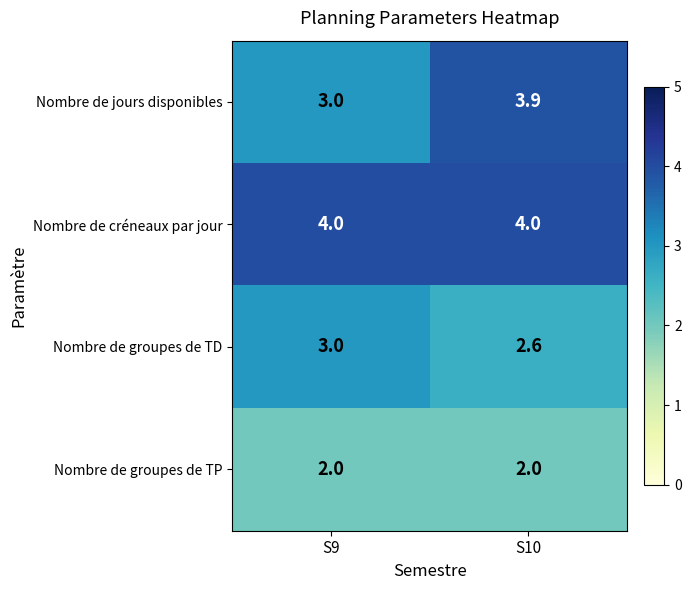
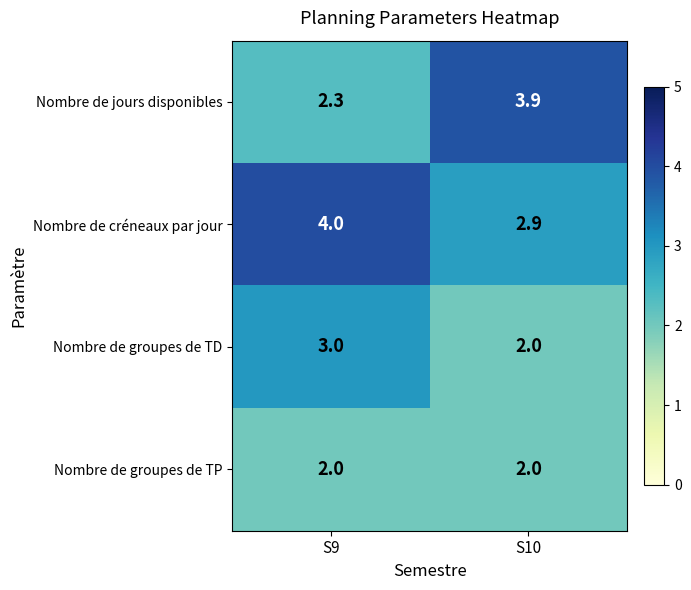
  {
    "Nombre de jours disponibles": {
-     "S9": 3.0,
+     "S9": 2.3,
      "S10": 3.9
    },
    "Nombre de créneaux par jour": {
      "S9": 4.0,
-     "S10": 4.0
+     "S10": 2.9
    },
    "Nombre de groupes de TD": {
      "S9": 3.0,
-     "S10": 2.6
+     "S10": 2.0
    },
    "Nombre de groupes de TP": {
      "S9": 2.0,
      "S10": 2.0
    }
  }
